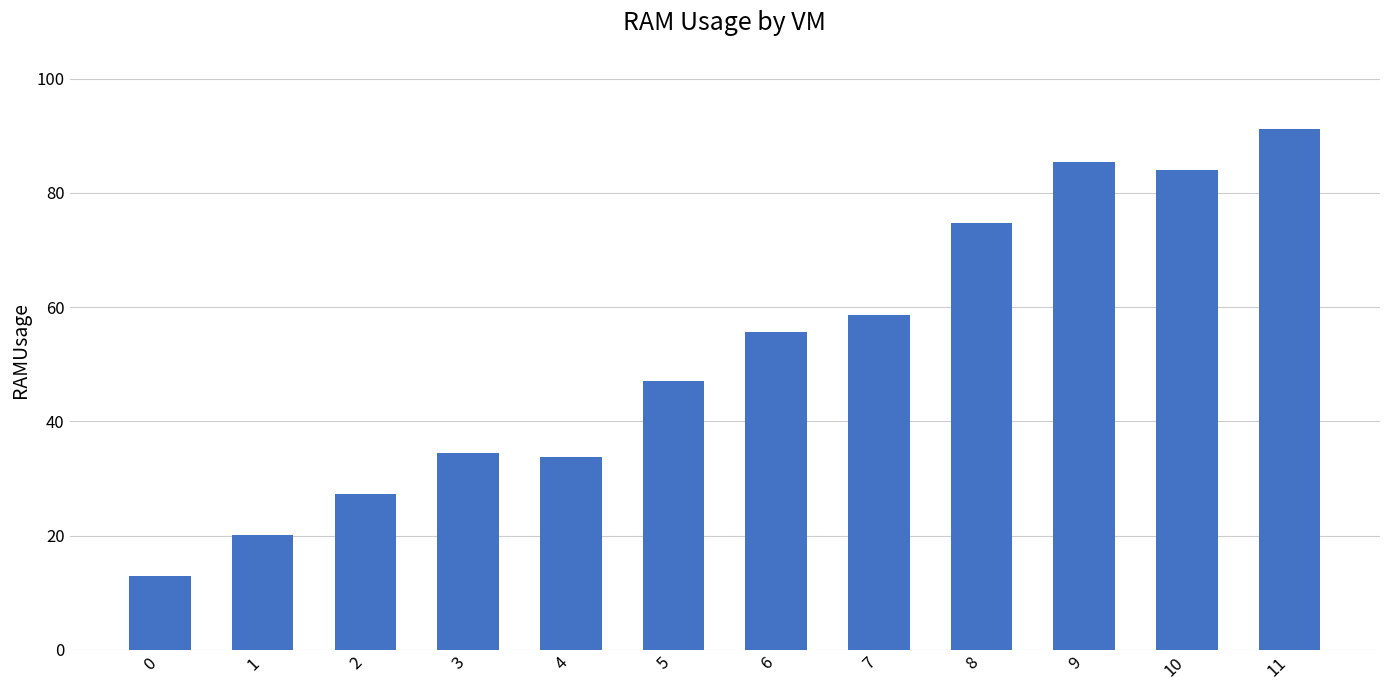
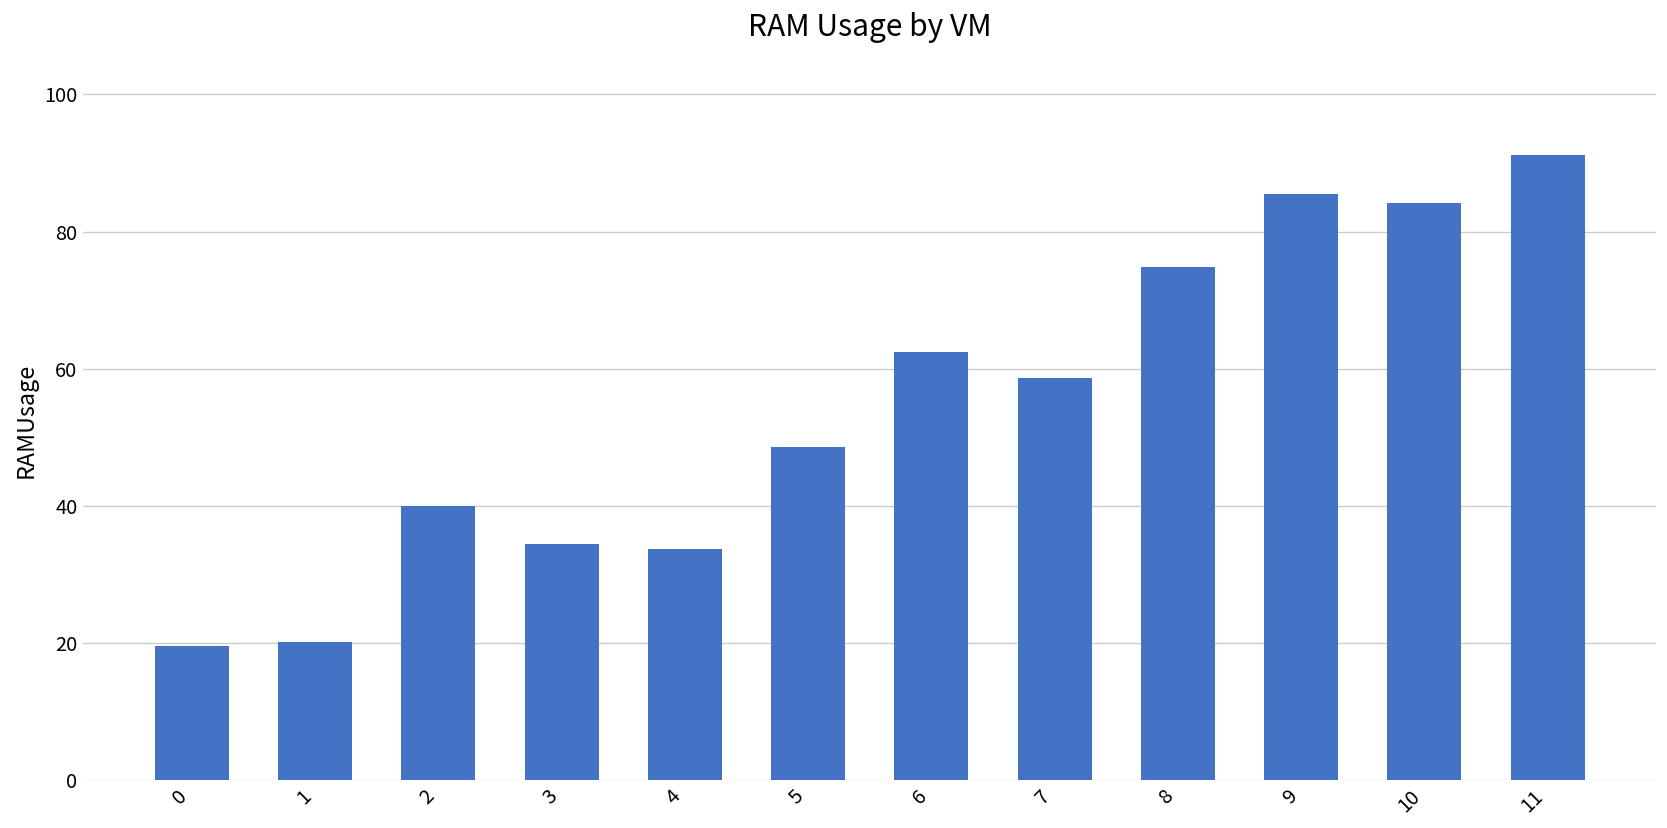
  {
-   "0": 13,
+   "0": 20,
    "1": 20,
-   "2": 27,
+   "2": 40,
    "3": 34,
    "4": 34,
-   "5": 47,
-   "6": 56,
+   "5": 49,
+   "6": 62,
    "7": 59,
    "8": 75,
    "9": 86,
    "10": 84,
    "11": 91
  }
